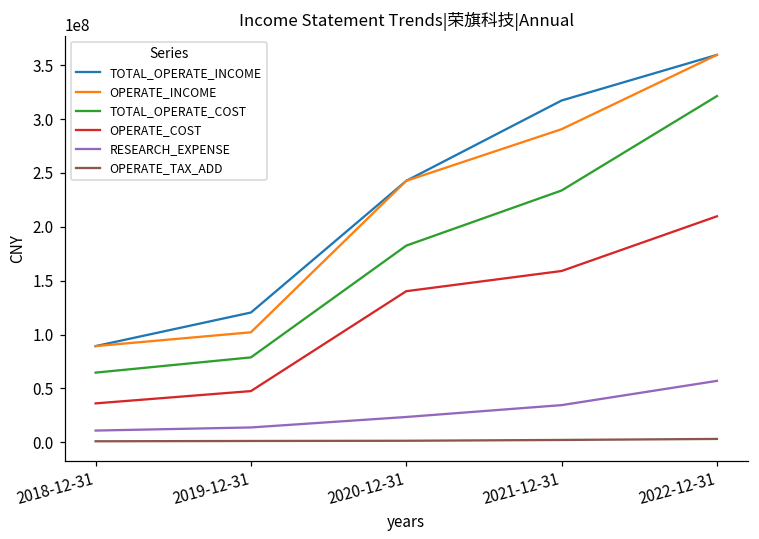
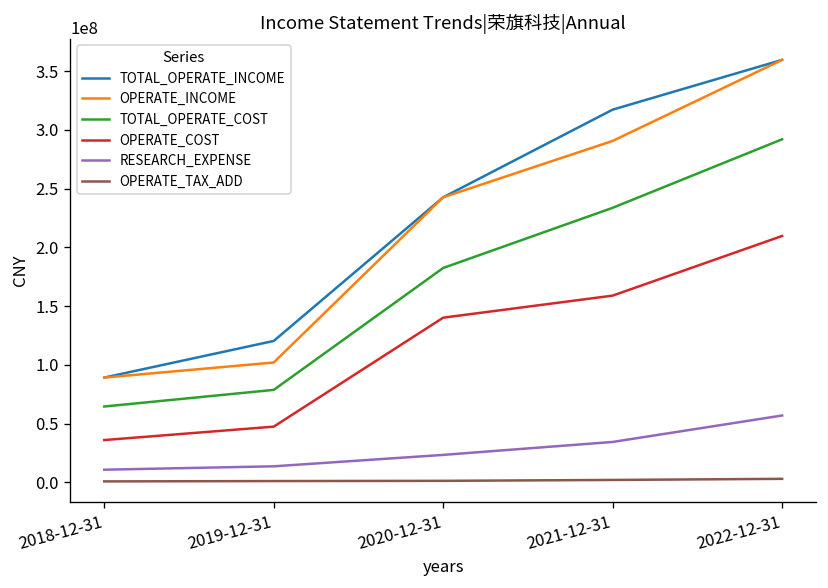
  {
    "TOTAL_OPERATE_INCOME": {
      "2019-12-31": 120000000,
      "2021-12-31": 320000000
    },
    "OPERATE_INCOME": {
      "2019-12-31": 100000000,
      "2021-12-31": 290000000
    },
    "TOTAL_OPERATE_COST": {
      "2018-12-31": 60000000,
      "2019-12-31": 80000000,
      "2020-12-31": 180000000,
      "2021-12-31": 230000000,
-     "2022-12-31": 320000000
+     "2022-12-31": 290000000
    },
    "OPERATE_COST": {
      "2018-12-31": 40000000,
      "2019-12-31": 50000000,
      "2020-12-31": 140000000,
      "2021-12-31": 160000000,
      "2022-12-31": 210000000
    },
    "RESEARCH_EXPENSE": {
      "2018-12-31": 10000000,
      "2019-12-31": 10000000,
      "2020-12-31": 20000000,
      "2021-12-31": 30000000,
      "2022-12-31": 60000000
    },
    "OPERATE_TAX_ADD": {
      "2018-12-31": 0,
      "2019-12-31": 0,
      "2020-12-31": 0,
      "2021-12-31": 0,
      "2022-12-31": 0
    }
  }
